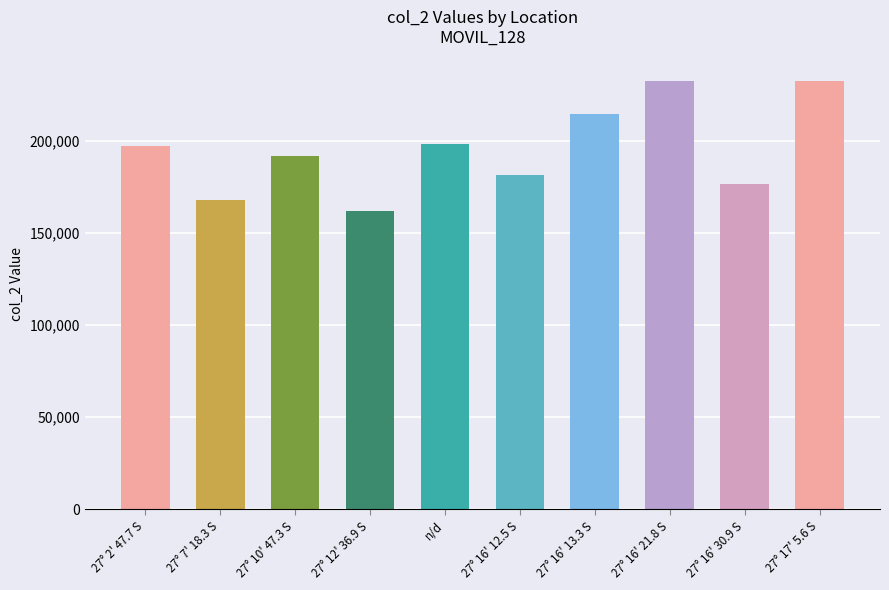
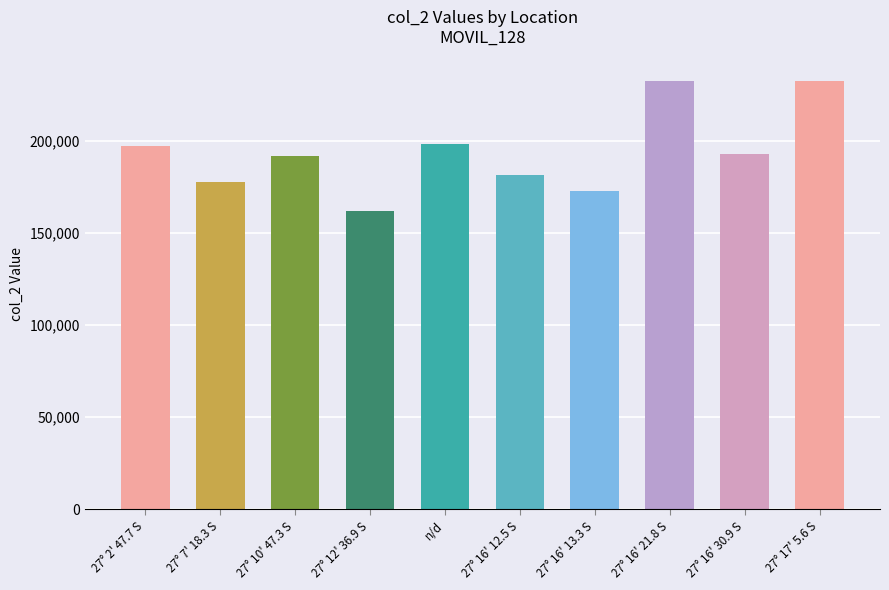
  {
    "27° 2' 47.7 S": "197,000",
-   "27° 7' 18.3 S": "168,000",
+   "27° 7' 18.3 S": "178,000",
    "27° 10' 47.3 S": "191,000",
    "27° 12' 36.9 S": "162,000",
    "n/d": "198,000",
    "27° 16' 12.5 S": "181,000",
-   "27° 16' 13.3 S": "214,000",
+   "27° 16' 13.3 S": "173,000",
    "27° 16' 21.8 S": "232,000",
-   "27° 16' 30.9 S": "176,000",
+   "27° 16' 30.9 S": "193,000",
    "27° 17' 5.6 S": "232,000"
  }
